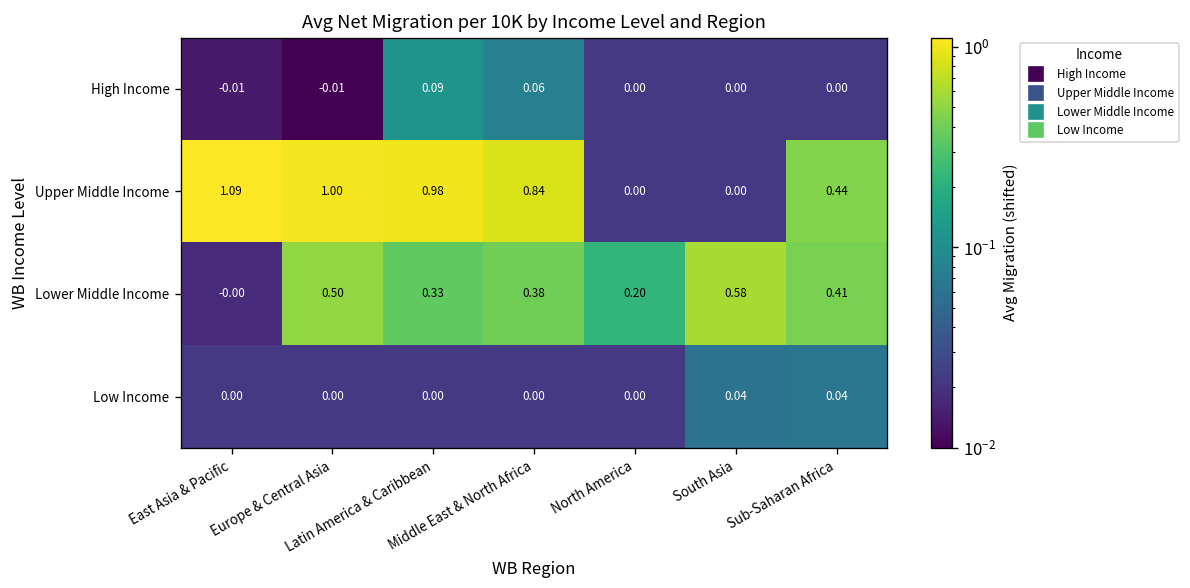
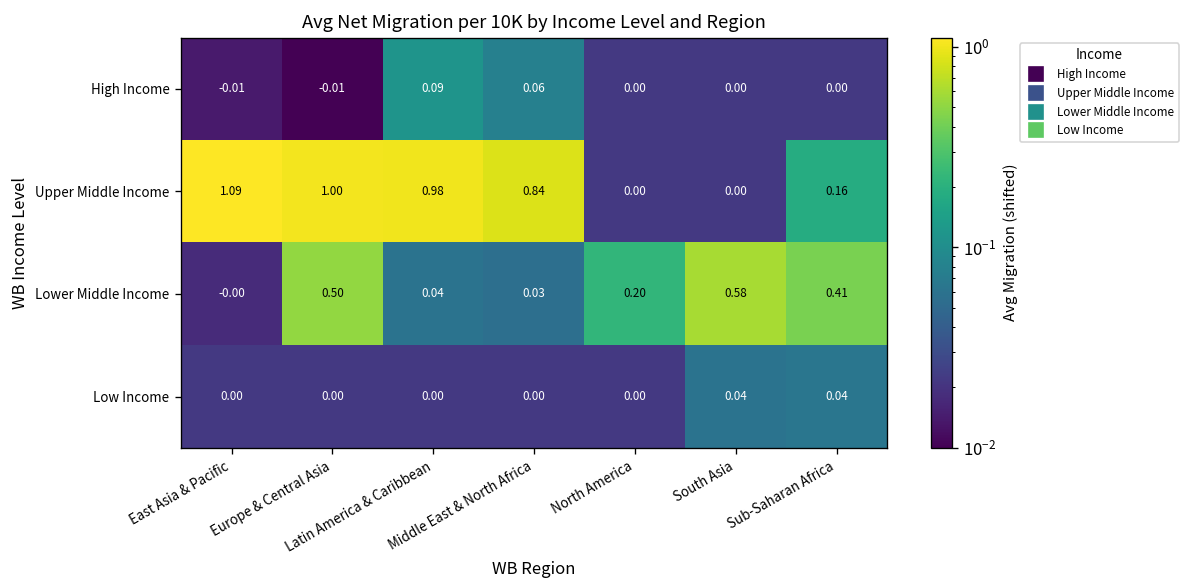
  {
    "High Income": {
      "East Asia & Pacific": -0.01,
      "Europe & Central Asia": -0.01,
      "Latin America & Caribbean": 0.09,
      "Middle East & North Africa": 0.06,
      "North America": 0.00,
      "South Asia": 0.00,
      "Sub-Saharan Africa": 0.00
    },
    "Upper Middle Income": {
      "East Asia & Pacific": 1.09,
      "Europe & Central Asia": 1.00,
      "Latin America & Caribbean": 0.98,
      "Middle East & North Africa": 0.84,
      "North America": 0.00,
      "South Asia": 0.00,
-     "Sub-Saharan Africa": 0.44
+     "Sub-Saharan Africa": 0.16
    },
    "Lower Middle Income": {
      "East Asia & Pacific": -0.00,
      "Europe & Central Asia": 0.50,
-     "Latin America & Caribbean": 0.33,
-     "Middle East & North Africa": 0.38,
+     "Latin America & Caribbean": 0.04,
+     "Middle East & North Africa": 0.03,
      "North America": 0.20,
      "South Asia": 0.58,
      "Sub-Saharan Africa": 0.41
    },
    "Low Income": {
      "East Asia & Pacific": 0.00,
      "Europe & Central Asia": 0.00,
      "Latin America & Caribbean": 0.00,
      "Middle East & North Africa": 0.00,
      "North America": 0.00,
      "South Asia": 0.04,
      "Sub-Saharan Africa": 0.04
    }
  }
